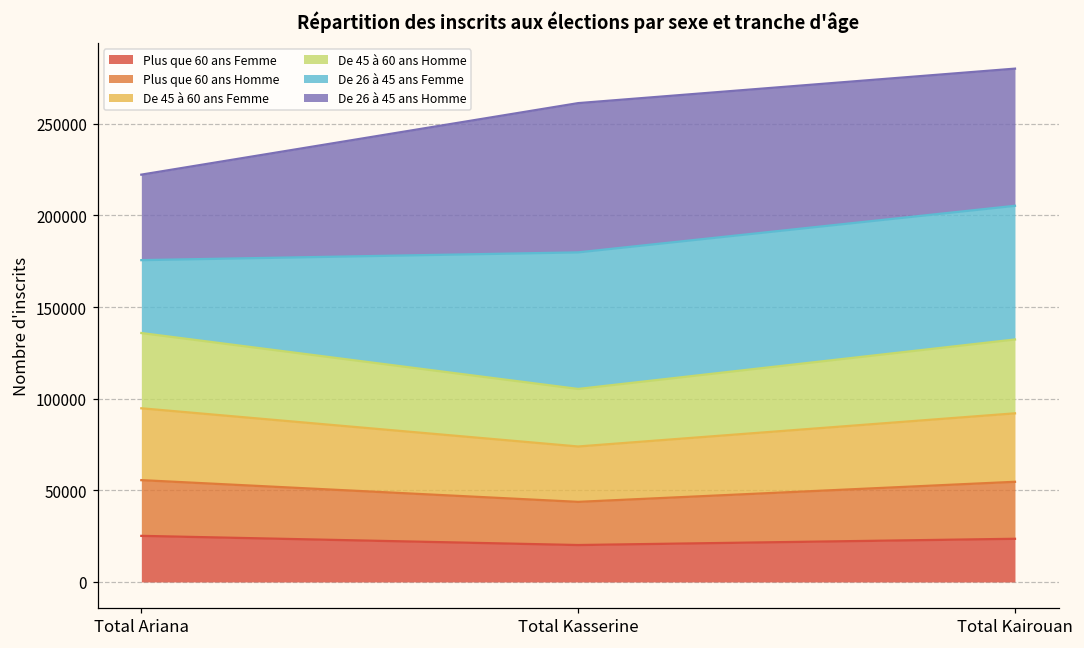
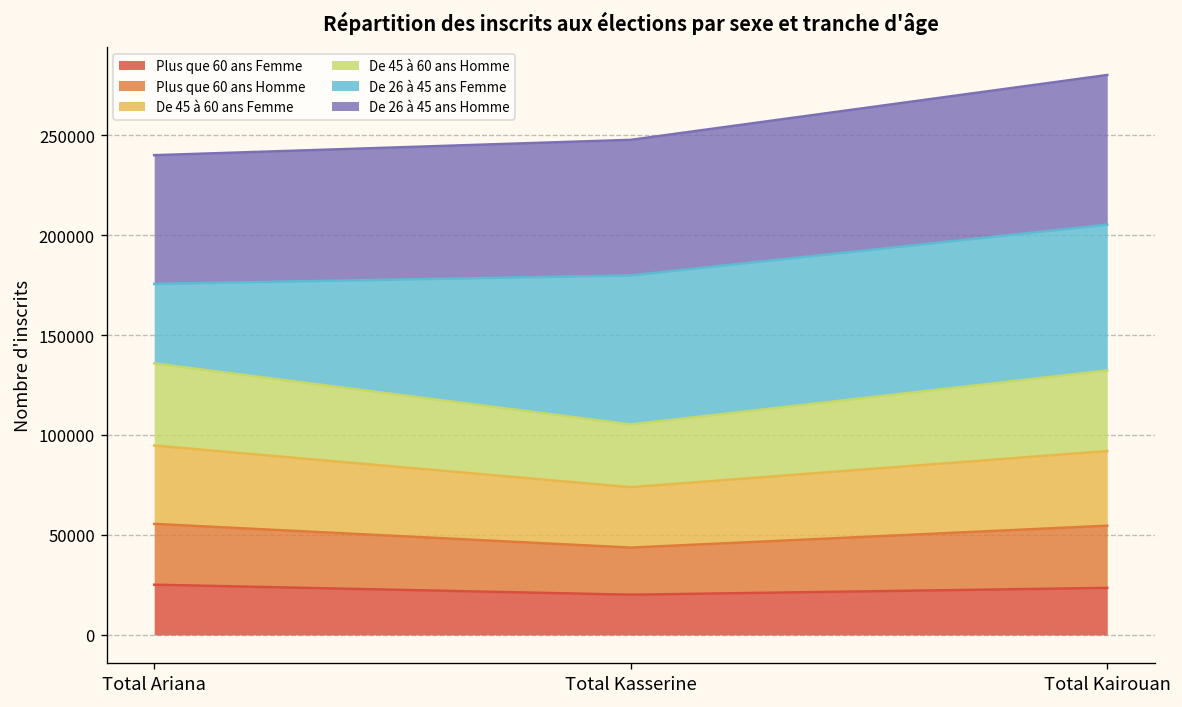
  {
    "De 26 à 45 ans Femme": {
      "Total Ariana": 40000,
      "Total Kasserine": 75000,
      "Total Kairouan": 73000
    },
    "De 26 à 45 ans Homme": {
-     "Total Ariana": 47000,
-     "Total Kasserine": 81000,
+     "Total Ariana": 64000,
+     "Total Kasserine": 68000,
      "Total Kairouan": 75000
    }
  }
